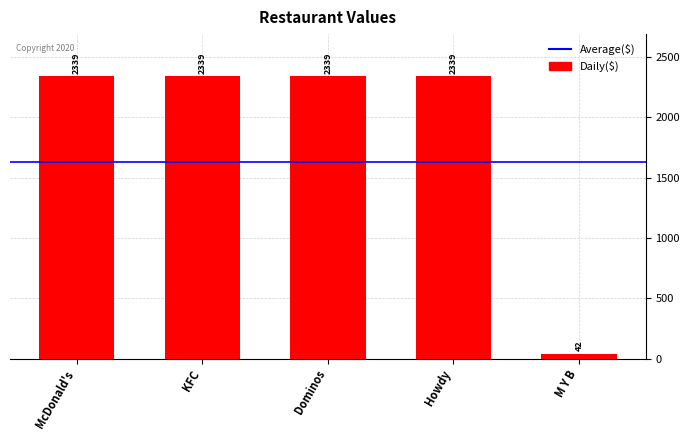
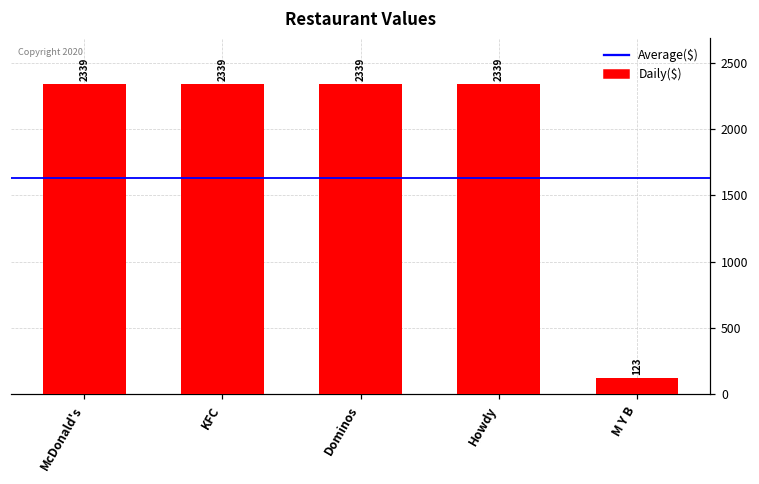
  {
    "McDonald's": 2339,
    "KFC": 2339,
    "Dominos": 2339,
    "Howdy": 2339,
-   "M Y B": 42
+   "M Y B": 123
  }
